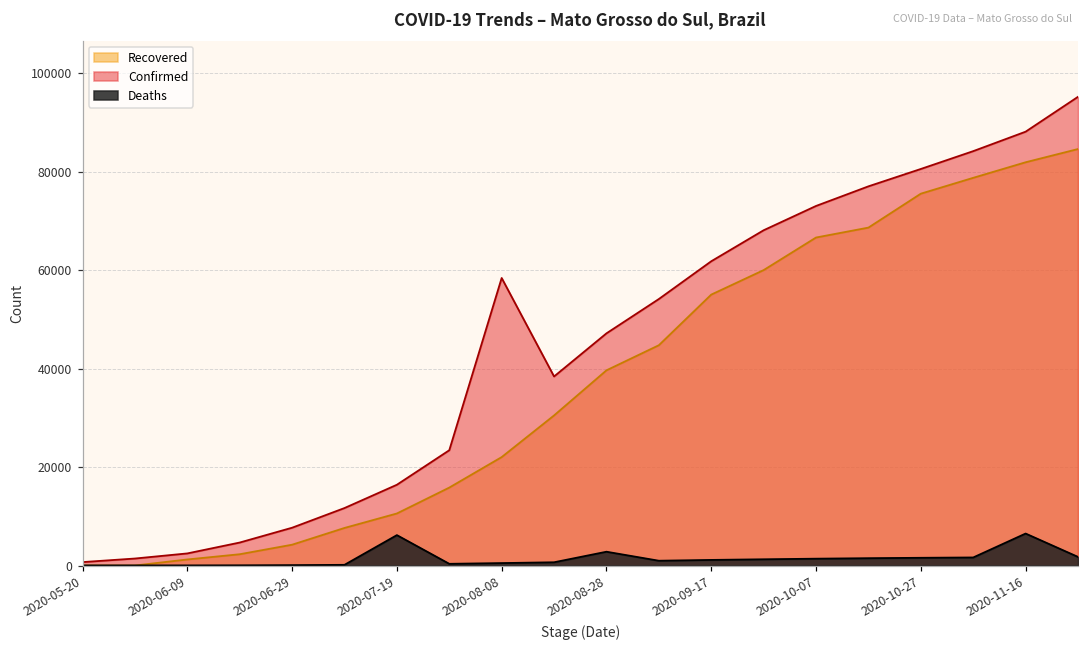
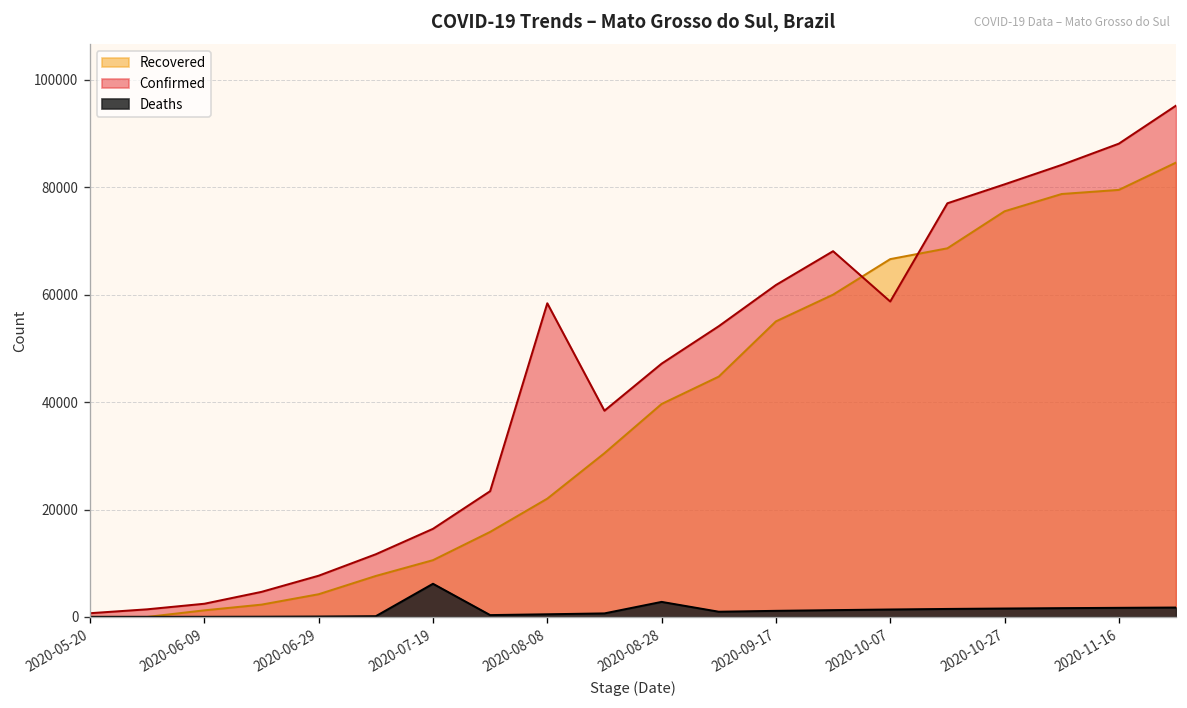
  {
    "Recovered": {
      "2020-06-09": 1000,
      "2020-06-29": 4000,
      "2020-07-19": 11000,
      "2020-08-08": 22000,
      "2020-08-28": 40000,
      "2020-09-17": 55000,
      "2020-10-07": 67000,
      "2020-10-27": 76000,
-     "2020-11-16": 82000
+     "2020-11-16": 80000
    },
    "Confirmed": {
      "2020-05-20": 1000,
      "2020-06-09": 2000,
      "2020-06-29": 8000,
      "2020-07-19": 16000,
      "2020-08-08": 58000,
      "2020-08-28": 47000,
      "2020-09-17": 62000,
-     "2020-10-07": 73000,
+     "2020-10-07": 59000,
      "2020-10-27": 81000,
      "2020-11-16": 88000
    },
    "Deaths": {
      "2020-06-09": 0,
      "2020-06-29": 0,
      "2020-07-19": 6000,
      "2020-08-08": 0,
      "2020-08-28": 3000,
      "2020-09-17": 1000,
      "2020-10-07": 1000,
      "2020-10-27": 2000,
-     "2020-11-16": 6000
+     "2020-11-16": 2000
    }
  }
